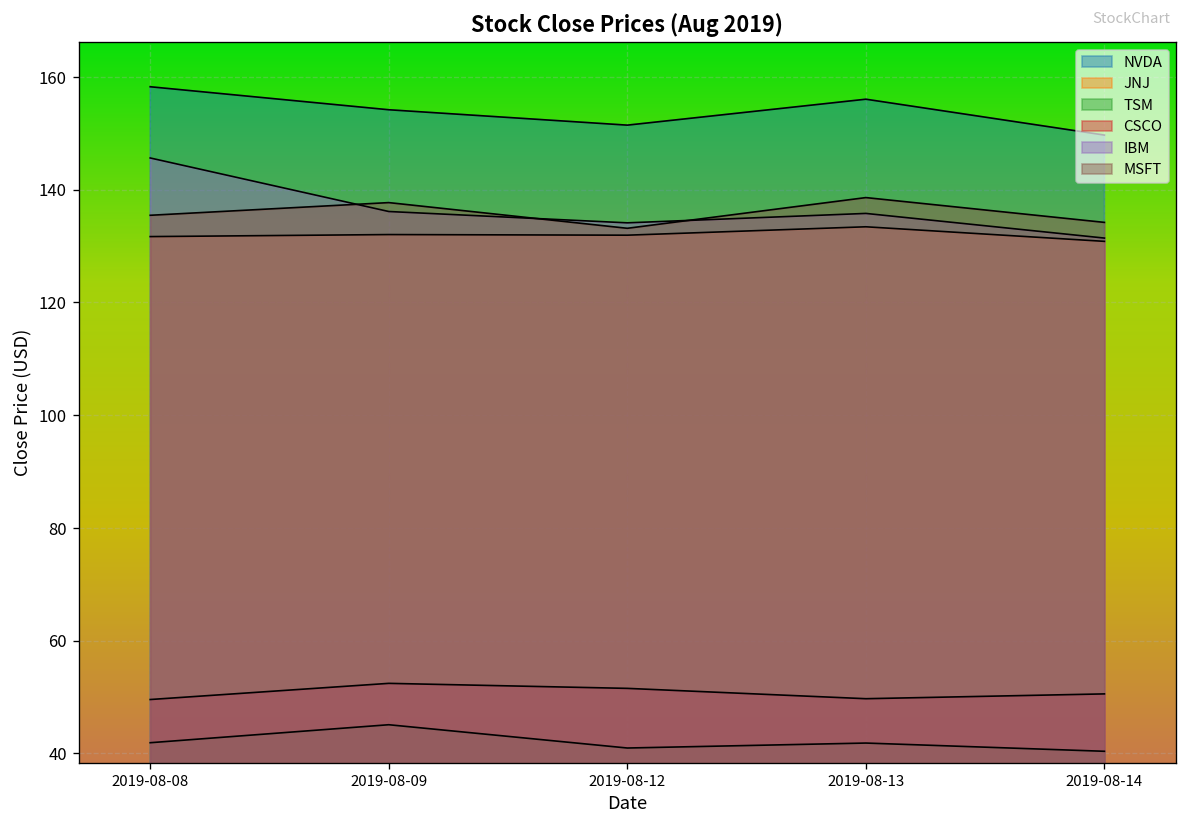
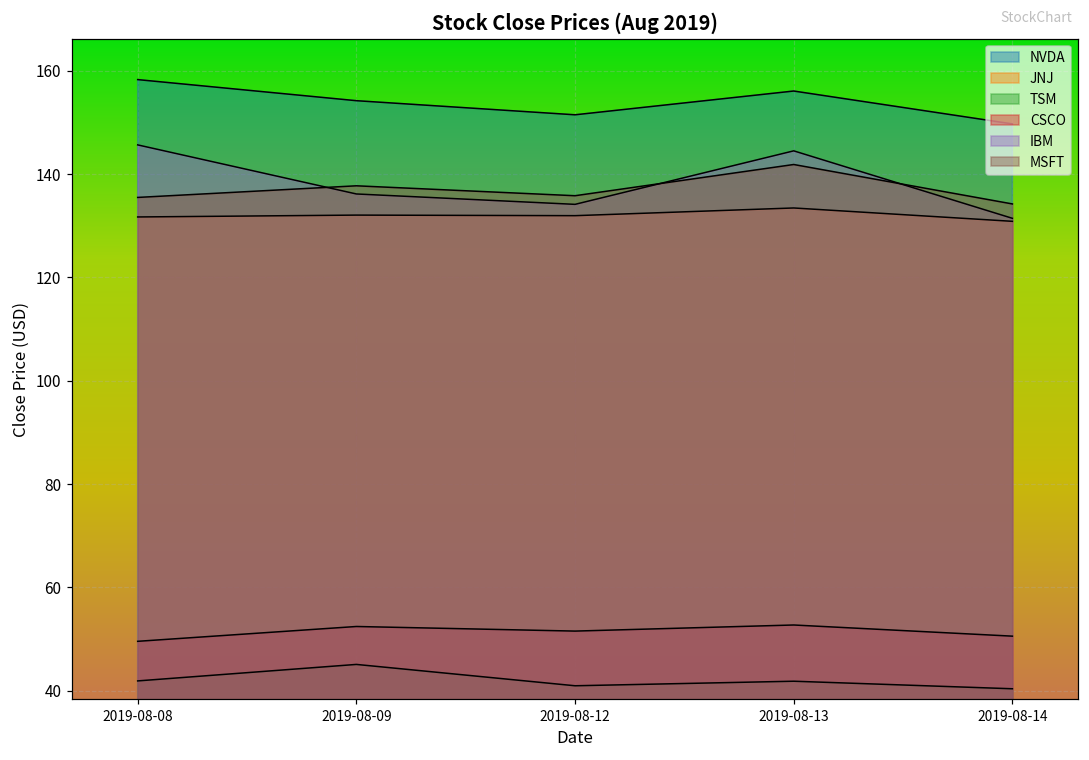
  {
    "NVDA": {
      "2019-08-08": 158,
      "2019-08-09": 154,
      "2019-08-12": 151,
      "2019-08-13": 156
    },
    "JNJ": {
      "2019-08-08": 132,
      "2019-08-09": 132,
      "2019-08-12": 132,
      "2019-08-13": 133,
      "2019-08-14": 131
    },
    "TSM": {
      "2019-08-08": 42,
      "2019-08-09": 45,
      "2019-08-12": 41,
      "2019-08-13": 42,
      "2019-08-14": 40
    },
    "CSCO": {
      "2019-08-08": 50,
      "2019-08-09": 52,
      "2019-08-12": 52,
-     "2019-08-13": 50,
+     "2019-08-13": 53,
      "2019-08-14": 51
    },
    "IBM": {
      "2019-08-08": 146,
      "2019-08-09": 136,
      "2019-08-12": 134,
-     "2019-08-13": 136,
+     "2019-08-13": 144,
      "2019-08-14": 131
    },
    "MSFT": {
      "2019-08-08": 135,
      "2019-08-09": 138,
-     "2019-08-12": 133,
-     "2019-08-13": 139,
+     "2019-08-12": 136,
+     "2019-08-13": 142,
      "2019-08-14": 134
    }
  }
